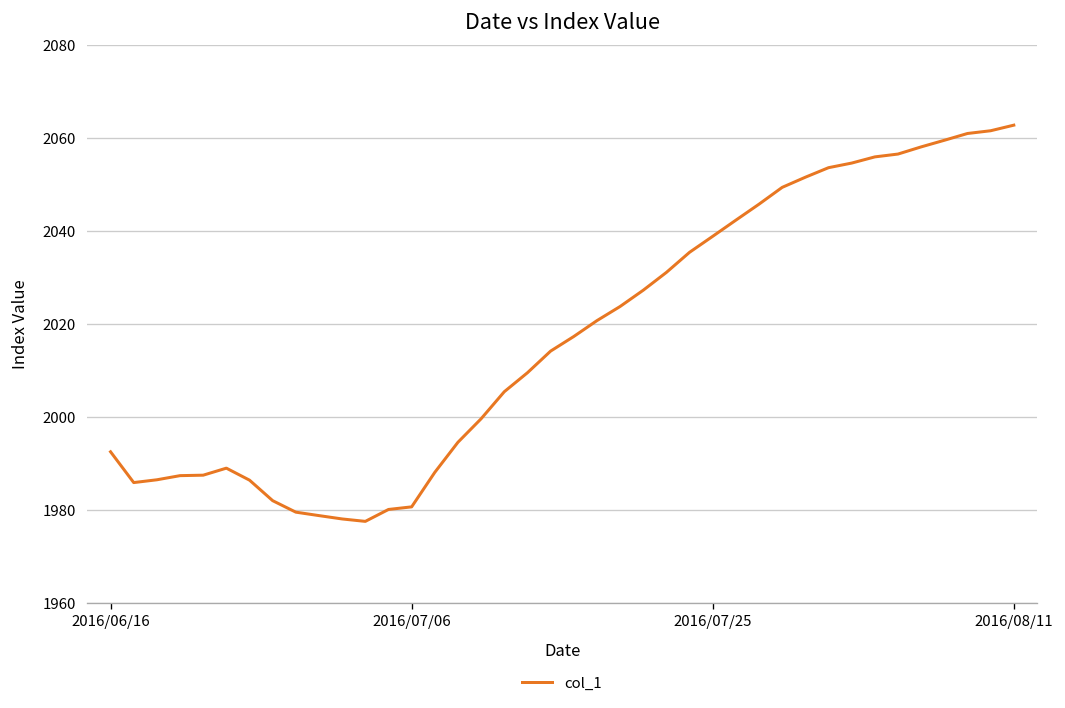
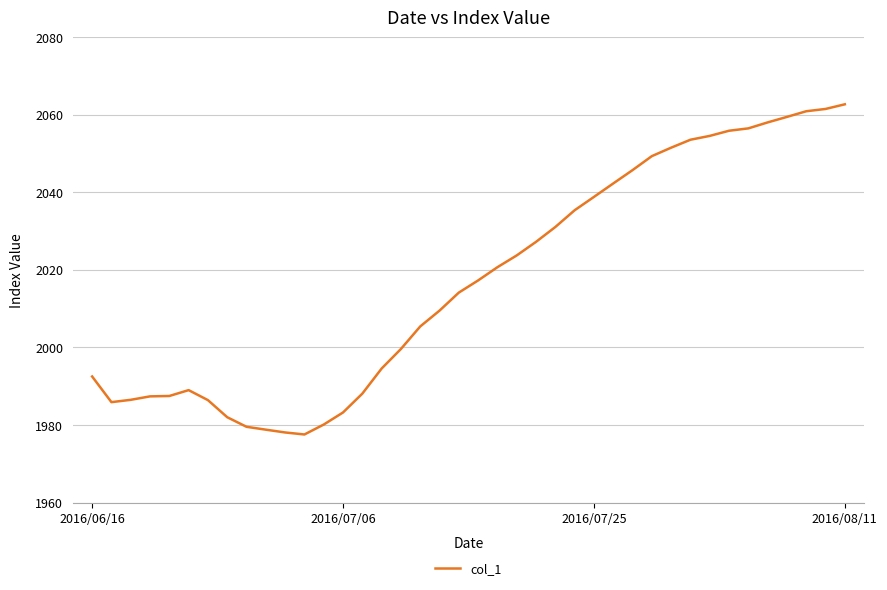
  {
    "2016/06/16": 1993,
-   "2016/07/06": 1981,
+   "2016/07/06": 1983,
    "2016/07/25": 2039,
    "2016/08/11": 2063
  }
